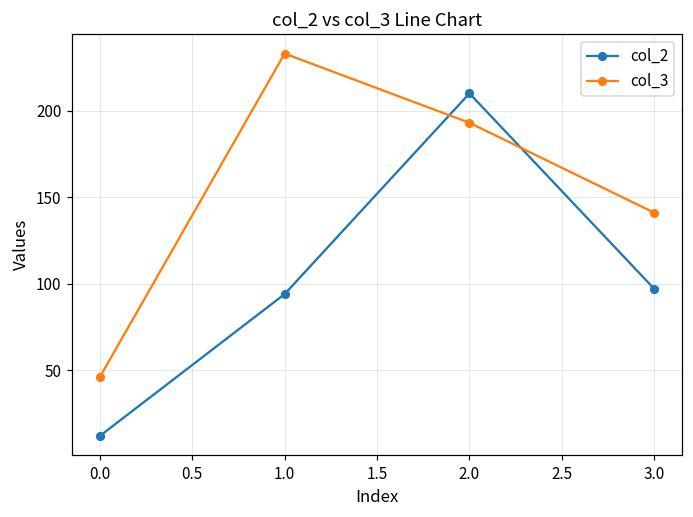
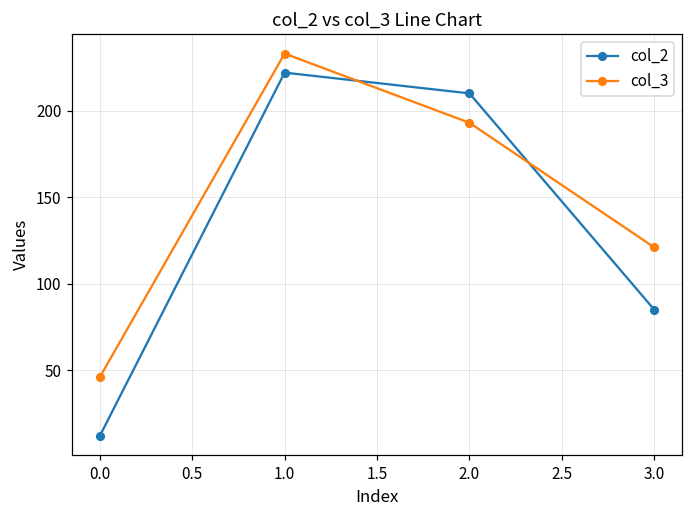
  {
    "col_2": {
      "0.0": 12,
-     "1.0": 94,
+     "1.0": 222,
      "2.0": 210,
-     "3.0": 97
+     "3.0": 85
    },
    "col_3": {
      "0.0": 46,
      "1.0": 233,
      "2.0": 193,
-     "3.0": 141
+     "3.0": 121
    }
  }
